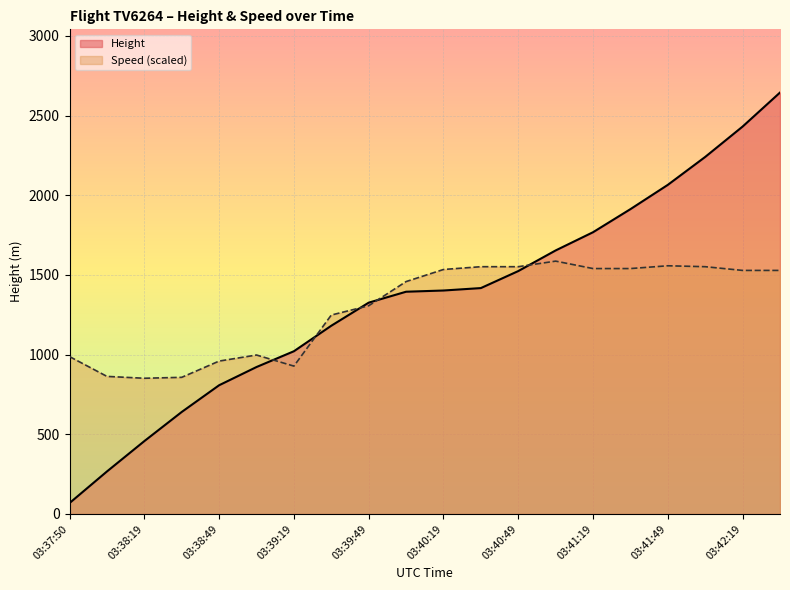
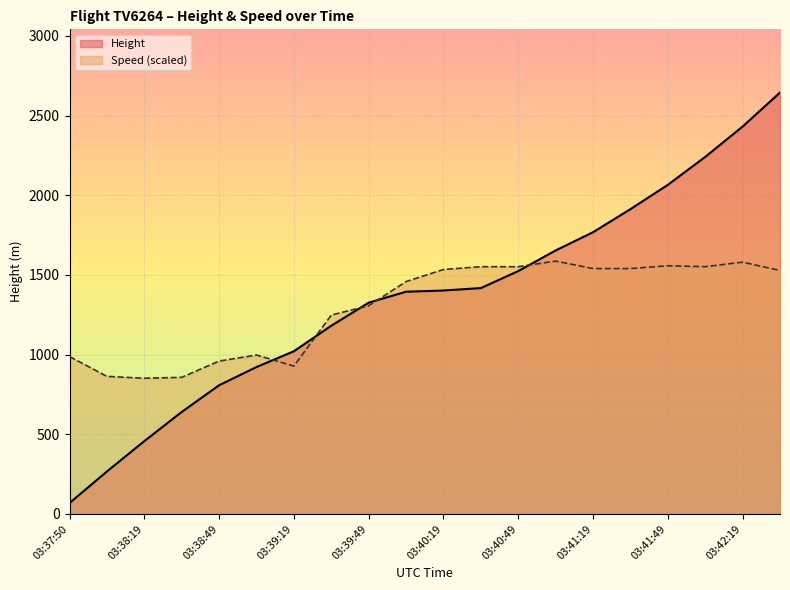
  {
    "Height": {
      "03:37:50": 70,
      "03:38:19": 460,
      "03:38:49": 810,
      "03:39:19": 1020,
      "03:39:49": 1330,
      "03:40:19": 1400,
      "03:40:49": 1520,
      "03:41:19": 1770,
      "03:41:49": 2070,
      "03:42:19": 2430
    },
    "Speed (scaled)": {
      "03:37:50": 990,
      "03:38:19": 850,
      "03:38:49": 960,
      "03:39:19": 930,
      "03:39:49": 1310,
      "03:40:19": 1530,
      "03:40:49": 1550,
      "03:41:19": 1540,
      "03:41:49": 1560,
-     "03:42:19": 1530
+     "03:42:19": 1580
    }
  }
